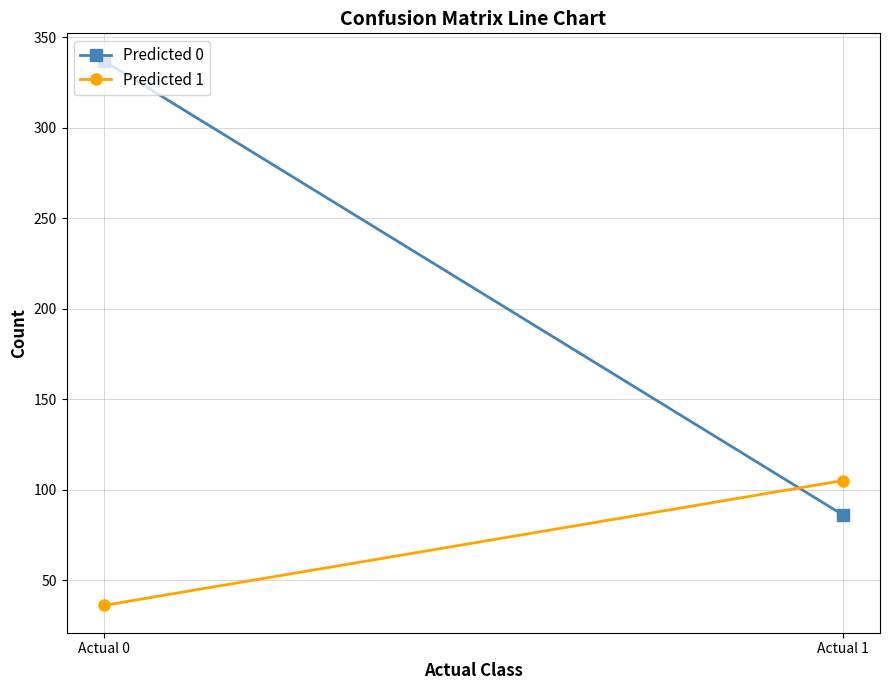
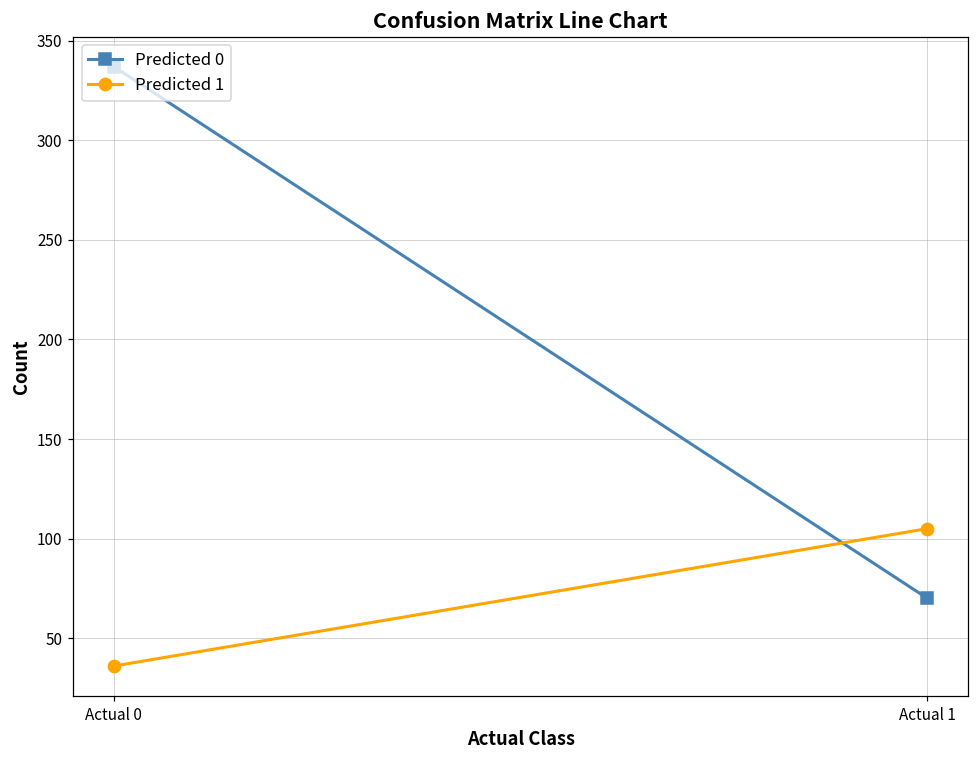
  {
    "Predicted 0": {
-     "Actual 1": 86
+     "Actual 1": 70
    },
    "Predicted 1": {
      "Actual 0": 36,
      "Actual 1": 105
    }
  }
